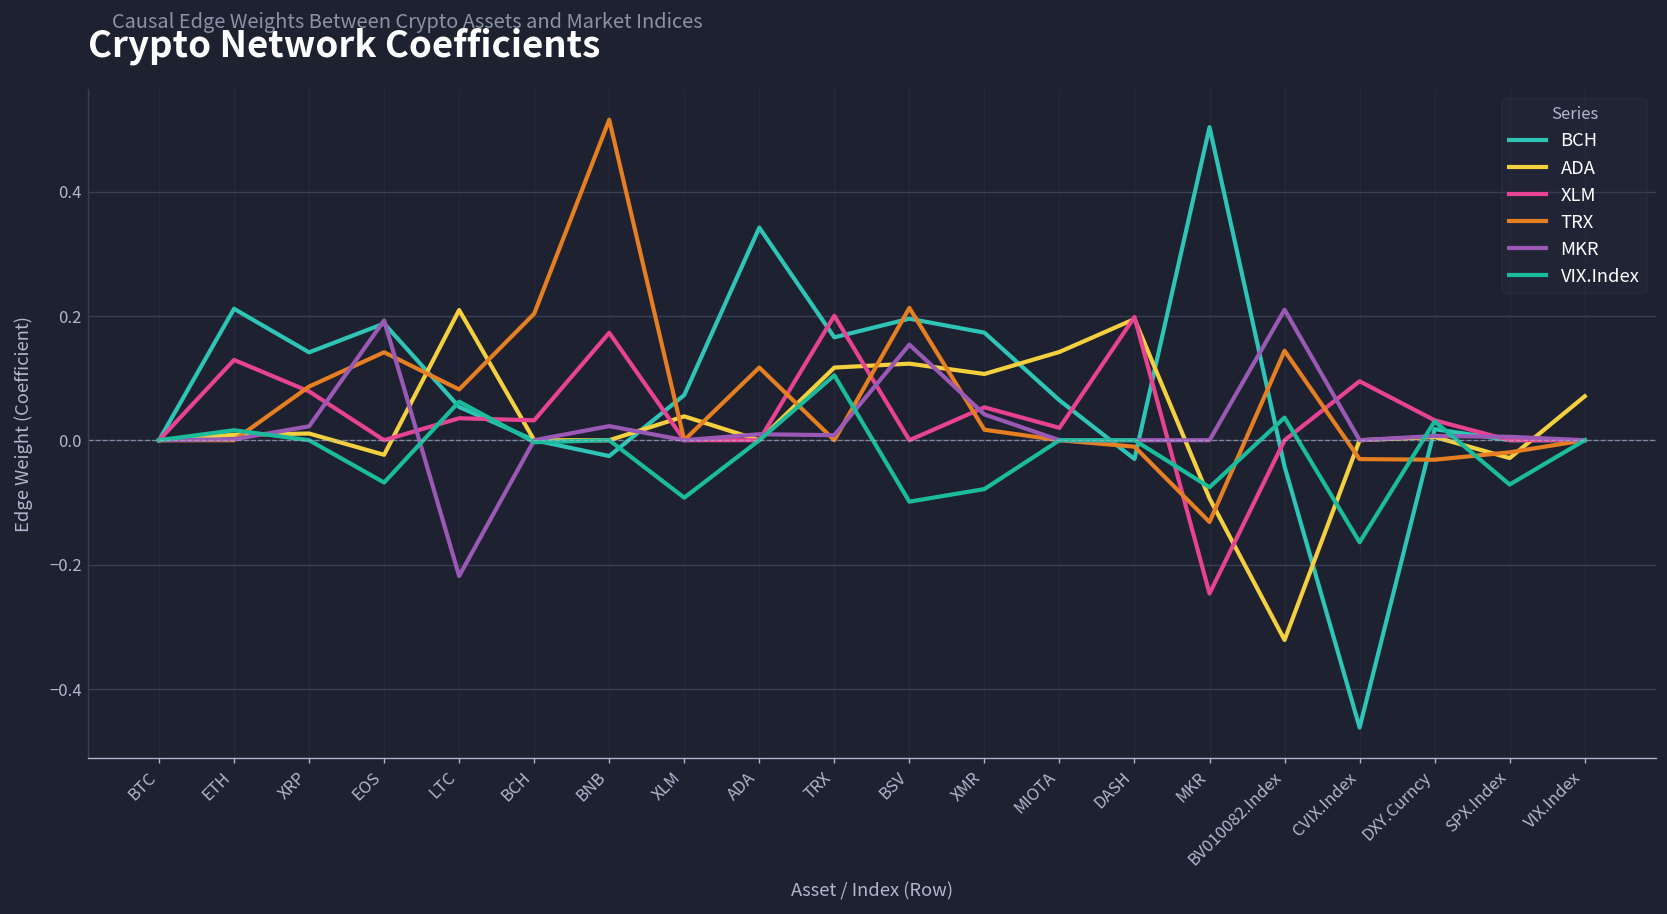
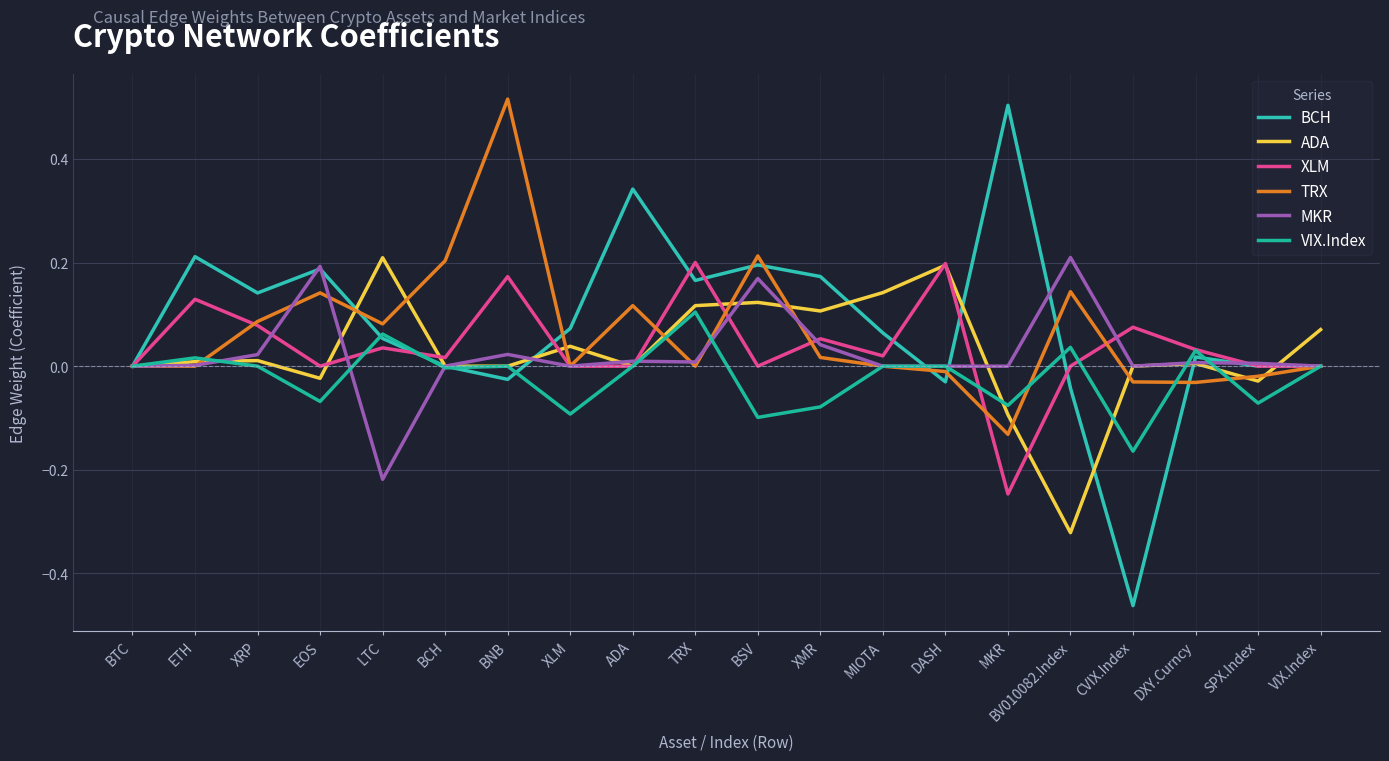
  {
    "ADA": {
      "ETH": 0.01,
      "XRP": 0.01,
      "EOS": -0.02,
      "LTC": 0.21,
      "XLM": 0.04,
      "TRX": 0.12,
      "BSV": 0.12,
      "XMR": 0.11,
      "MIOTA": 0.14,
      "MKR": -0.09,
      "BV010082.Index": -0.32,
      "SPX.Index": -0.03,
      "VIX.Index": 0.07
    },
    "XLM": {
      "ETH": 0.13,
      "XRP": 0.08,
      "EOS": 0.00,
      "LTC": 0.04,
-     "BCH": 0.03,
+     "BCH": 0.02,
      "BNB": 0.17,
      "TRX": 0.20,
      "BSV": 0.00,
      "XMR": 0.05,
      "MIOTA": 0.02,
      "MKR": -0.25,
      "BV010082.Index": 0.00,
-     "CVIX.Index": 0.09
+     "CVIX.Index": 0.08
    },
    "TRX": {
      "XRP": 0.09,
      "EOS": 0.14,
      "LTC": 0.08,
      "BCH": 0.20,
      "BNB": 0.52,
      "ADA": 0.12,
      "TRX": 0.00,
      "BSV": 0.21,
      "XMR": 0.02,
      "DASH": -0.01,
      "MKR": -0.13,
      "BV010082.Index": 0.14,
      "CVIX.Index": -0.03,
      "DXY.Curncy": -0.03,
      "SPX.Index": -0.02
    },
    "MKR": {
      "XRP": 0.02,
      "LTC": -0.22,
      "BNB": 0.02,
      "ADA": 0.01,
      "TRX": 0.01,
-     "BSV": 0.15,
+     "BSV": 0.17,
      "XMR": 0.04,
      "MKR": 0.00,
      "BV010082.Index": 0.21,
      "SPX.Index": 0.01
    }
  }
